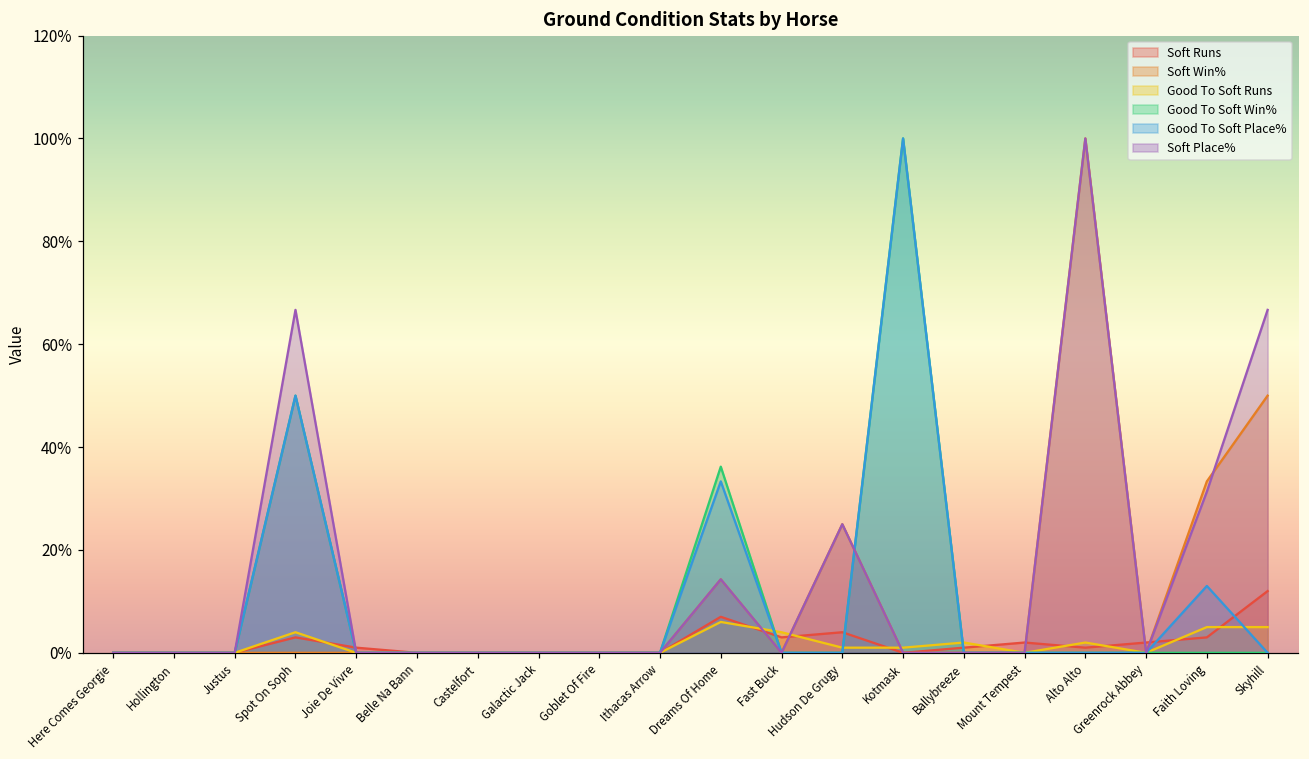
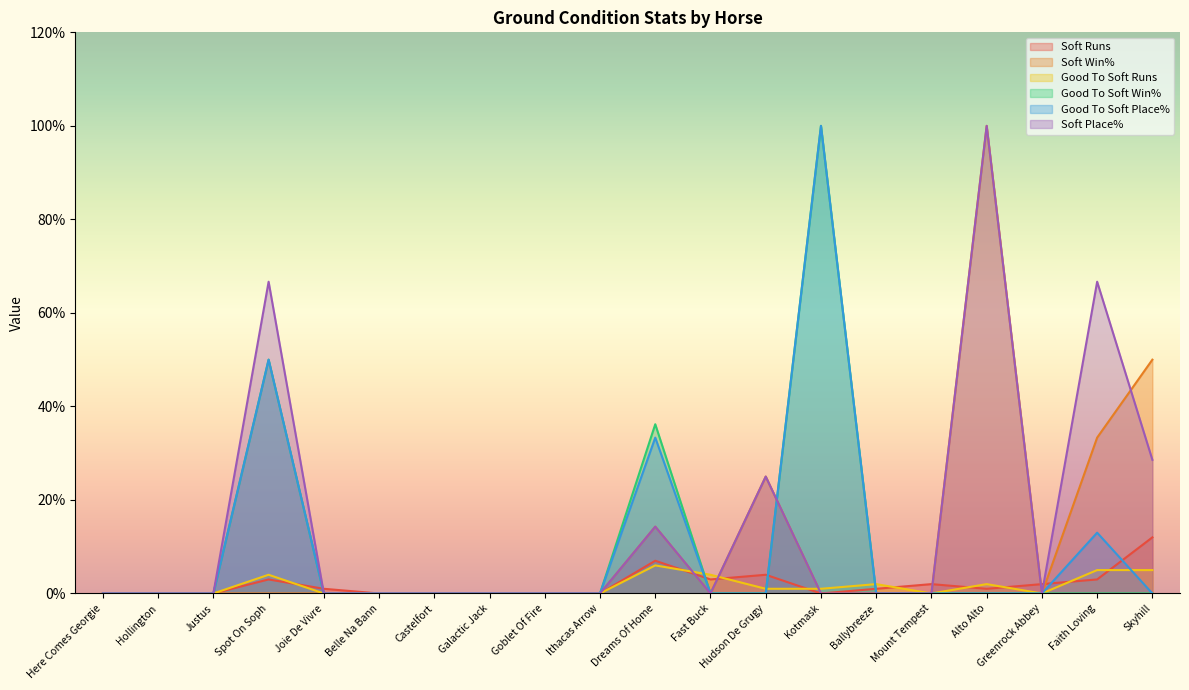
  {
    "Good To Soft Win%": {
      "Dreams Of Home": "36%",
      "Faith Loving": "0%"
    },
    "Good To Soft Place%": {
      "Dreams Of Home": "33%",
      "Faith Loving": "13%"
    },
    "Soft Place%": {
      "Spot On Soph": "67%",
-     "Faith Loving": "31%",
-     "Skyhill": "67%"
+     "Faith Loving": "67%",
+     "Skyhill": "29%"
    }
  }
